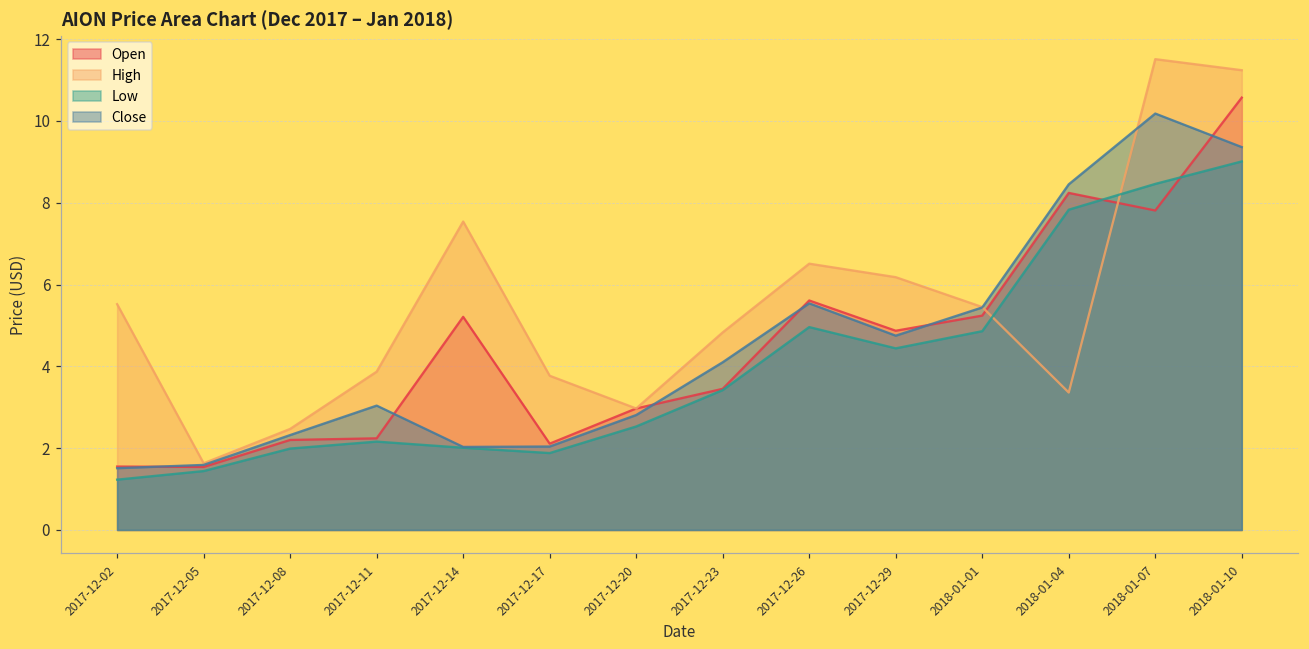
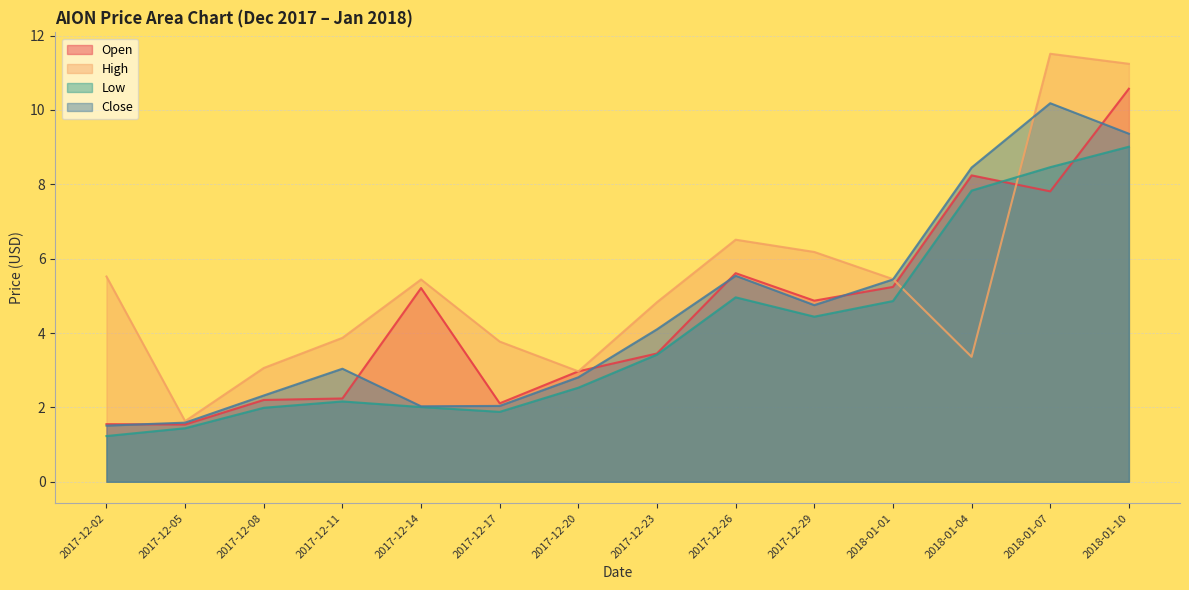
  {
    "Open": {
      "2017-12-08": 2.2,
      "2017-12-11": 2.2,
      "2017-12-14": 5.2,
      "2017-12-17": 2.1,
      "2017-12-26": 5.6,
      "2017-12-29": 4.9,
      "2018-01-01": 5.2,
      "2018-01-04": 8.2,
      "2018-01-07": 7.8,
      "2018-01-10": 10.6
    },
    "High": {
      "2017-12-02": 5.5,
-     "2017-12-08": 2.5,
+     "2017-12-08": 3.1,
      "2017-12-11": 3.9,
-     "2017-12-14": 7.5,
+     "2017-12-14": 5.4,
      "2017-12-17": 3.8,
      "2017-12-23": 4.8,
      "2017-12-26": 6.5,
      "2017-12-29": 6.2,
      "2018-01-04": 3.4,
      "2018-01-07": 11.5,
      "2018-01-10": 11.2
    }
  }
